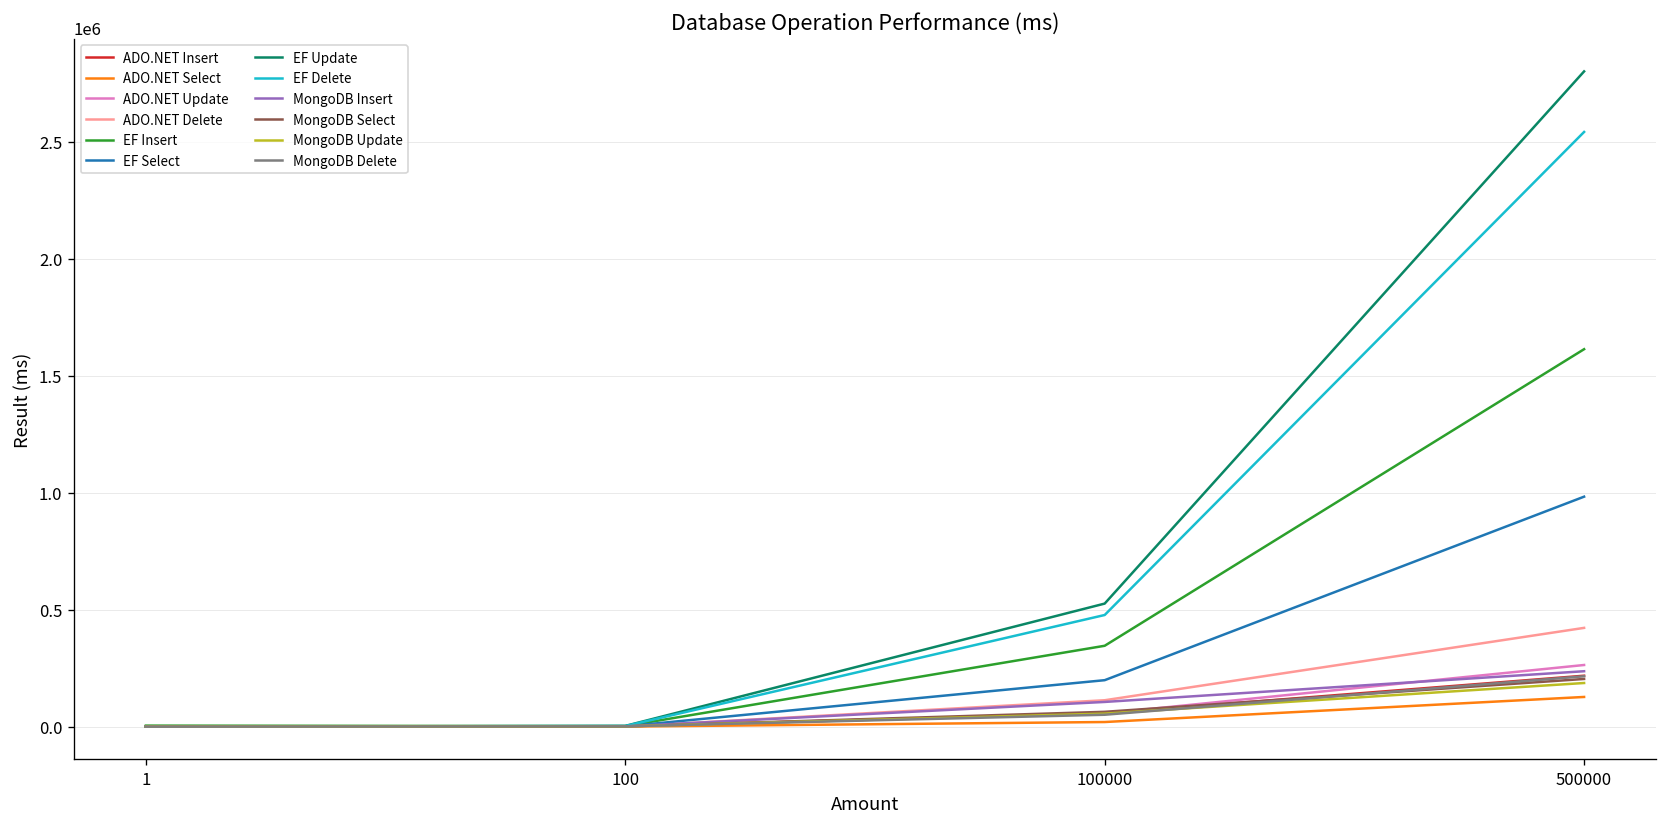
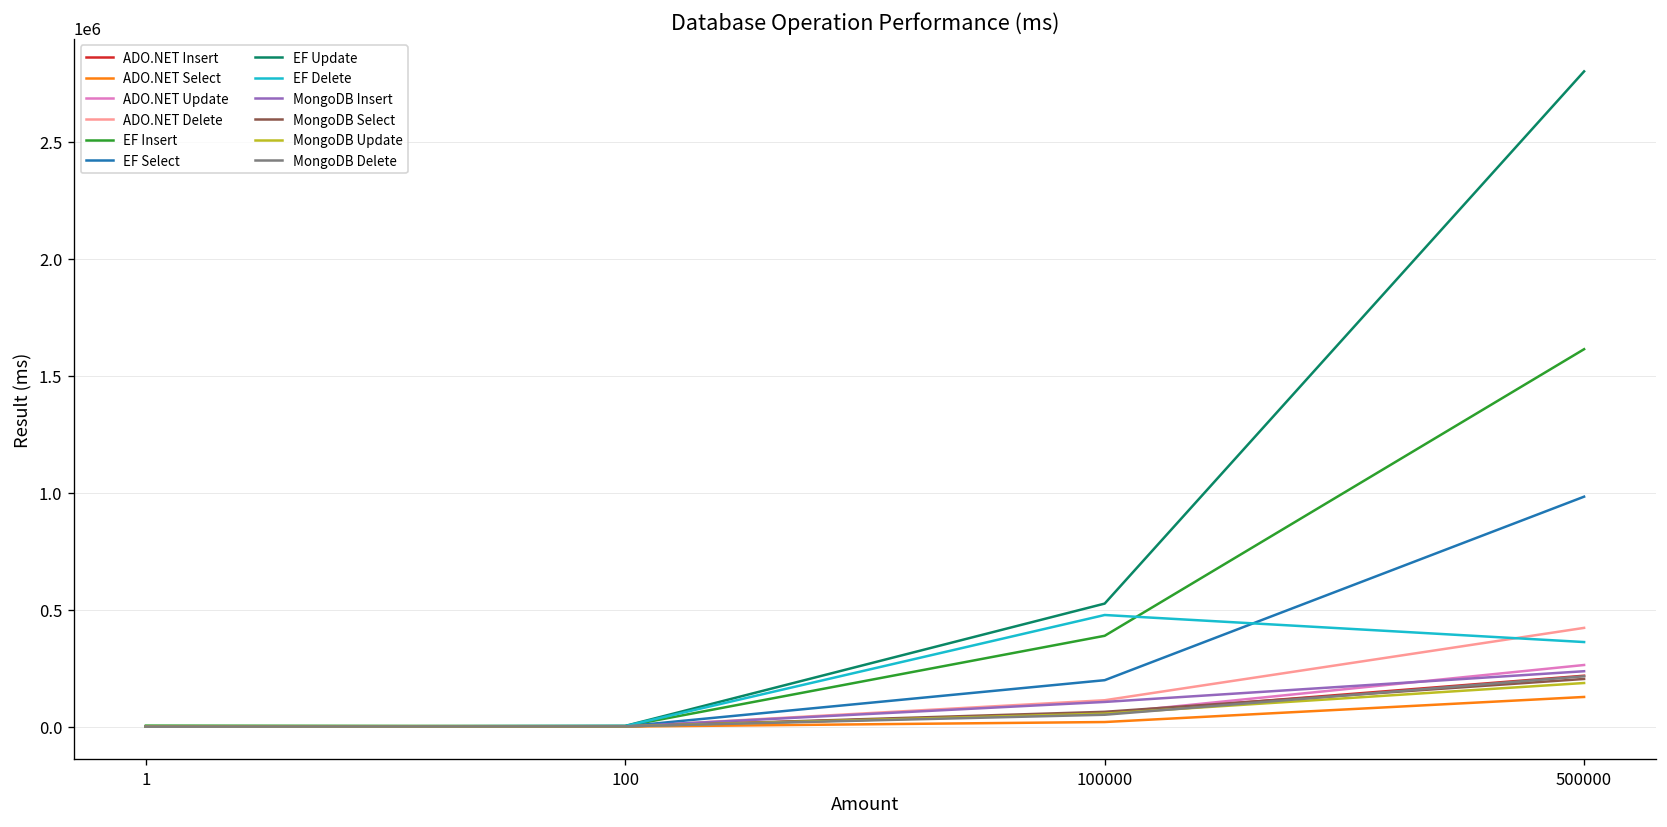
  {
    "ADO.NET Select": {
      "100000": 20000,
      "500000": 130000
    },
    "ADO.NET Update": {
      "500000": 260000
    },
    "ADO.NET Delete": {
      "500000": 420000
    },
    "EF Insert": {
-     "100000": 350000,
+     "100000": 390000,
      "500000": 1610000
    },
    "EF Select": {
      "100000": 200000,
      "500000": 980000
    },
    "EF Update": {
      "100000": 530000,
      "500000": 2800000
    },
    "EF Delete": {
      "100000": 480000,
-     "500000": 2540000
+     "500000": 360000
    },
    "MongoDB Insert": {
      "500000": 240000
    },
    "MongoDB Update": {
      "500000": 190000
    }
  }
